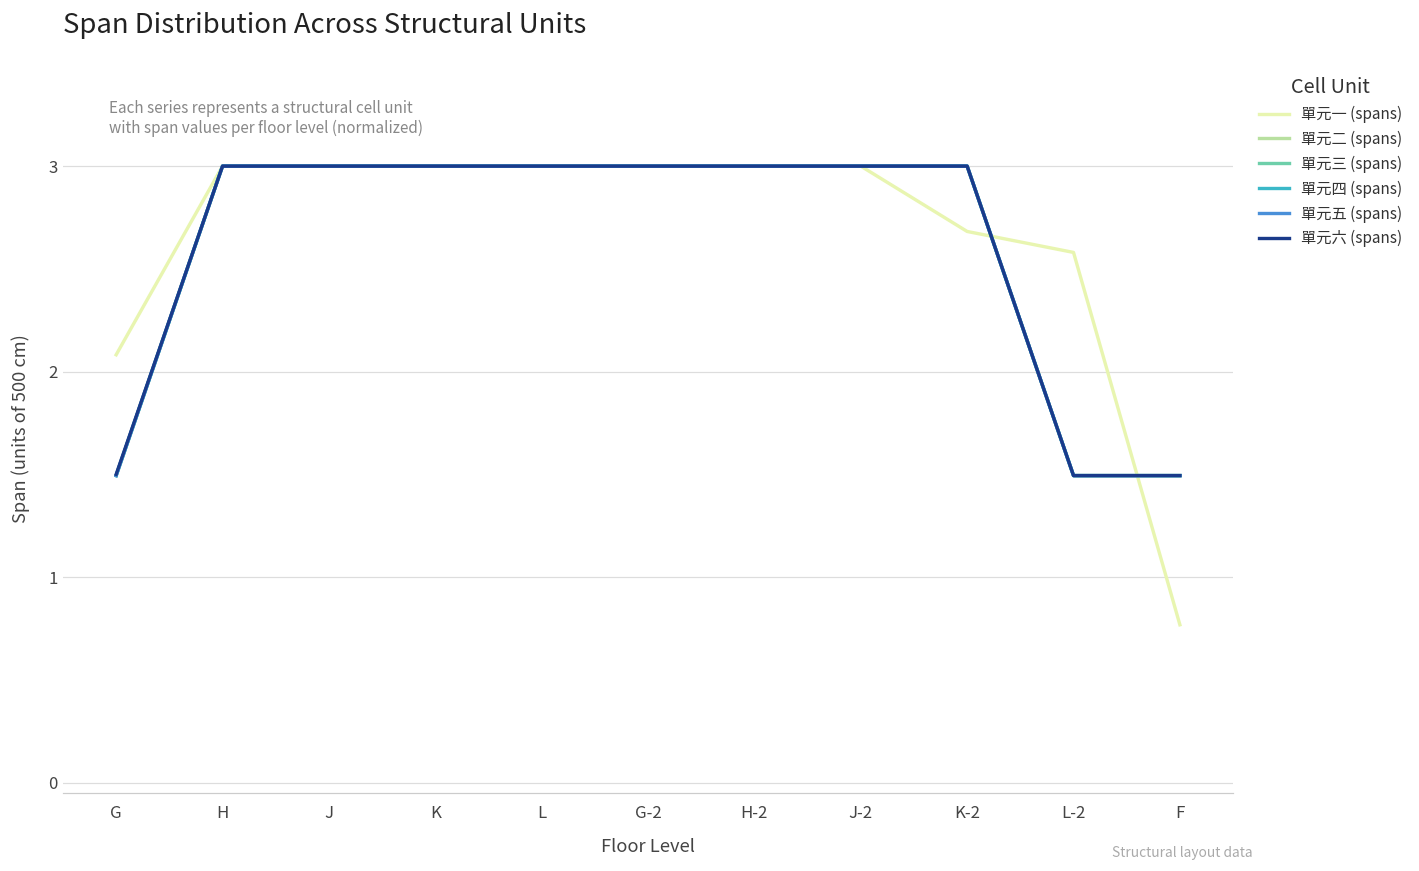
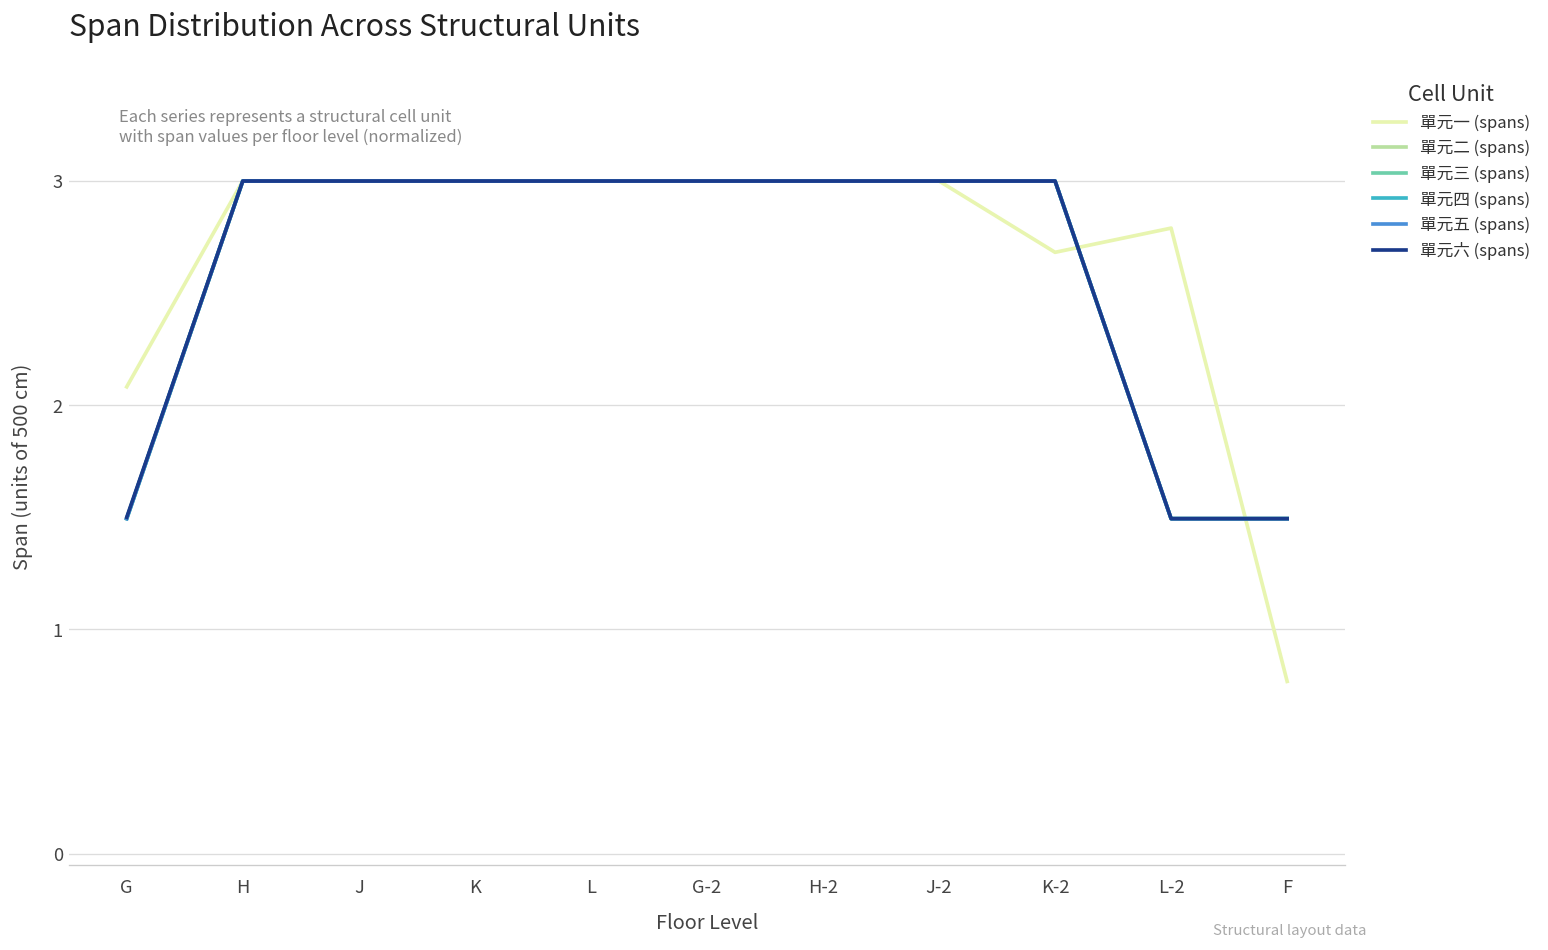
  {
    "單元一 (spans)": {
      "G": 2.08,
      "K-2": 2.68,
-     "L-2": 2.58,
+     "L-2": 2.79,
      "F": 0.77
    }
  }
